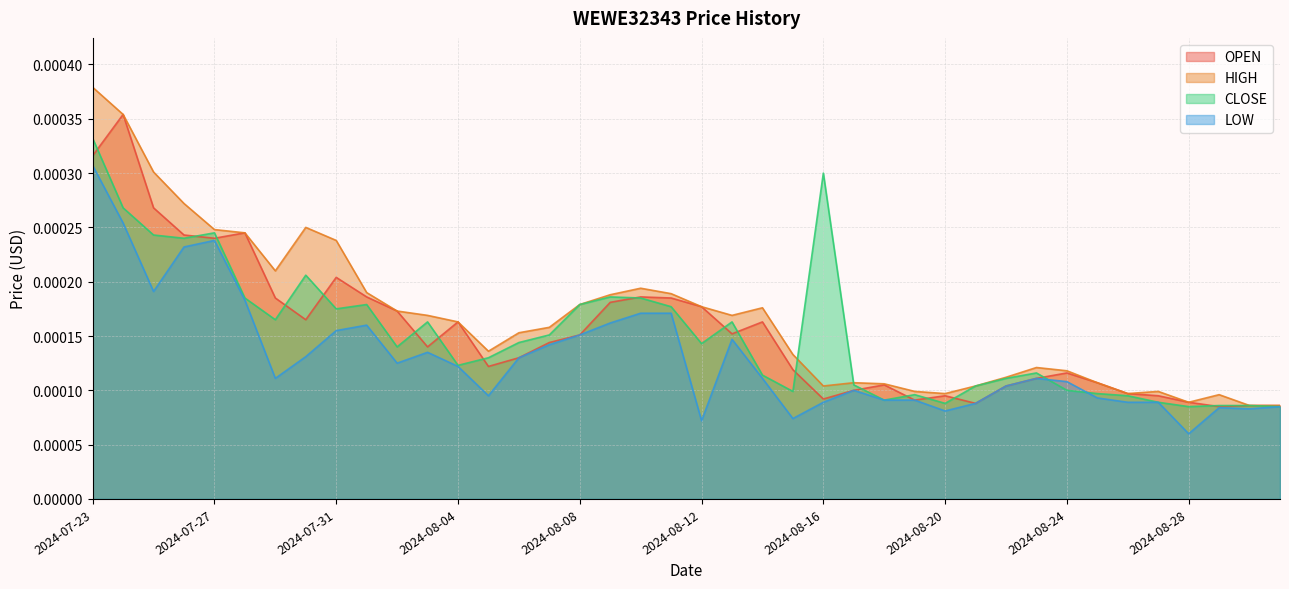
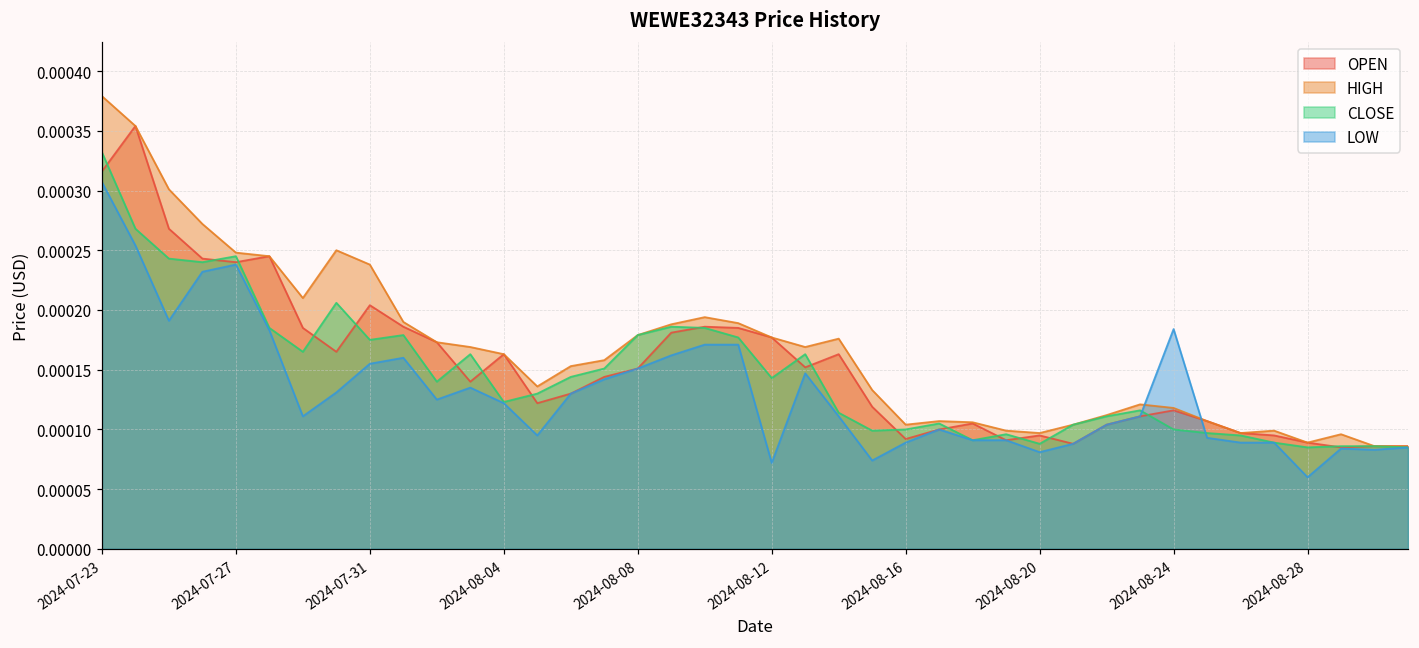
  {
    "CLOSE": {
      "2024-07-23": 0.000332,
      "2024-07-27": 0.000245,
      "2024-07-31": 0.000175,
      "2024-08-12": 0.000143,
-     "2024-08-16": 0.0003,
+     "2024-08-16": 0.0001,
      "2024-08-20": 0.000088,
      "2024-08-24": 0.0001,
      "2024-08-28": 0.000085
    },
    "LOW": {
      "2024-07-23": 0.000307,
      "2024-07-31": 0.000155,
      "2024-08-12": 0.000072,
      "2024-08-16": 0.000089,
      "2024-08-20": 0.000081,
-     "2024-08-24": 0.000108,
+     "2024-08-24": 0.000184,
      "2024-08-28": 0.000060
    }
  }
